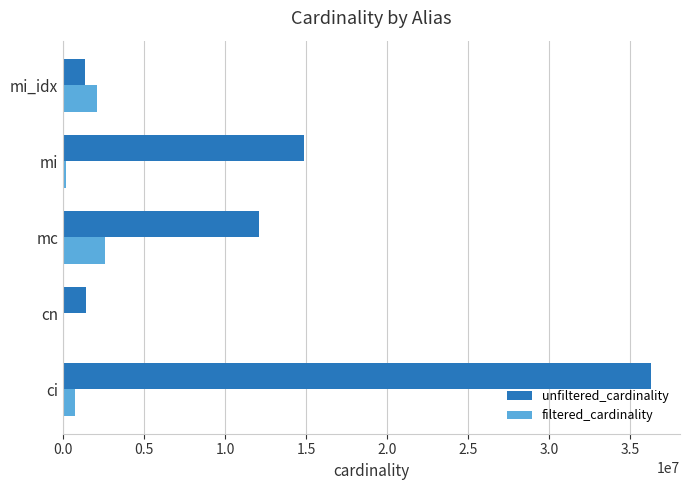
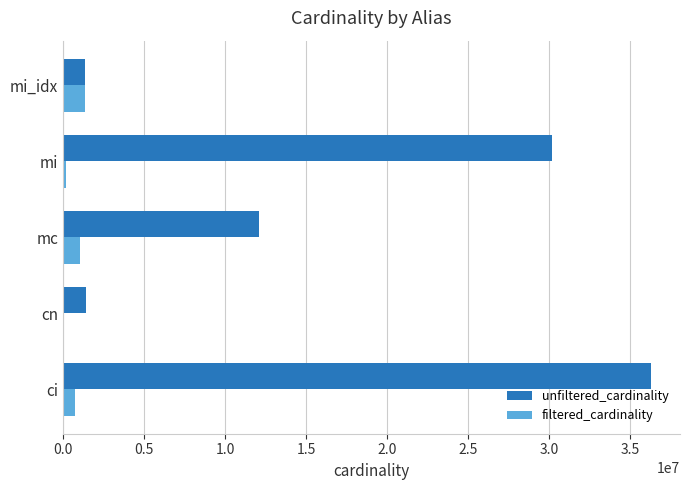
  {
    "unfiltered_cardinality": {
      "mi_idx": 1400000,
-     "mi": 14800000,
+     "mi": 30200000,
      "mc": 12100000,
      "cn": 1400000,
      "ci": 36200000
    },
    "filtered_cardinality": {
-     "mi_idx": 2100000,
+     "mi_idx": 1400000,
      "mi": 200000,
-     "mc": 2600000,
+     "mc": 1000000,
      "ci": 700000
    }
  }
